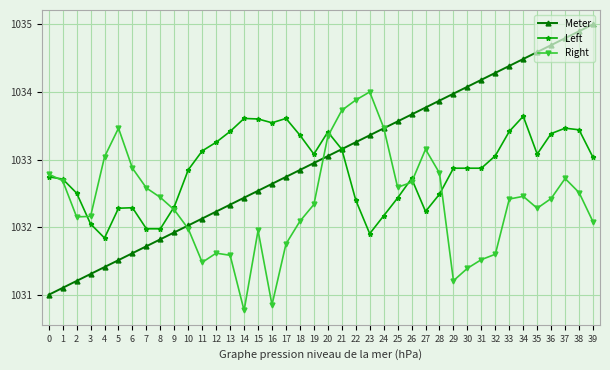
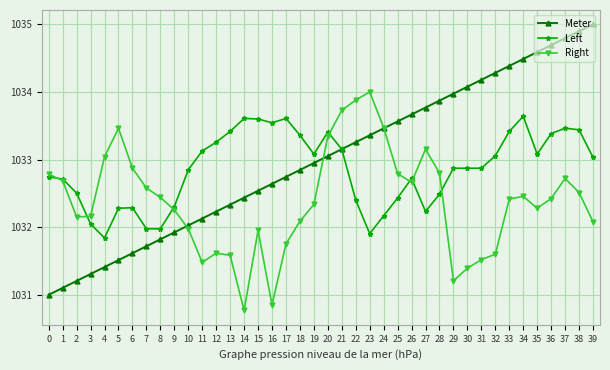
  {
    "Right": {
      "0": 1032.8,
      "2": 1032.2,
      "3": 1032.2,
      "4": 1033.0,
      "5": 1033.5,
      "6": 1032.9,
      "7": 1032.6,
      "8": 1032.4,
      "9": 1032.3,
      "10": 1032.0,
      "11": 1031.5,
      "12": 1031.6,
      "13": 1031.6,
      "14": 1030.8,
      "15": 1032.0,
      "16": 1030.9,
      "17": 1031.8,
      "18": 1032.1,
      "19": 1032.3,
      "20": 1033.3,
      "21": 1033.7,
      "22": 1033.9,
      "23": 1034.0,
-     "25": 1032.6,
+     "25": 1032.8,
      "26": 1032.7,
      "27": 1033.2,
      "28": 1032.8,
      "29": 1031.2,
      "30": 1031.4,
      "31": 1031.5,
      "32": 1031.6,
      "33": 1032.4,
      "34": 1032.5,
      "35": 1032.3,
      "36": 1032.4,
      "37": 1032.7,
      "38": 1032.5,
      "39": 1032.1
    }
  }
